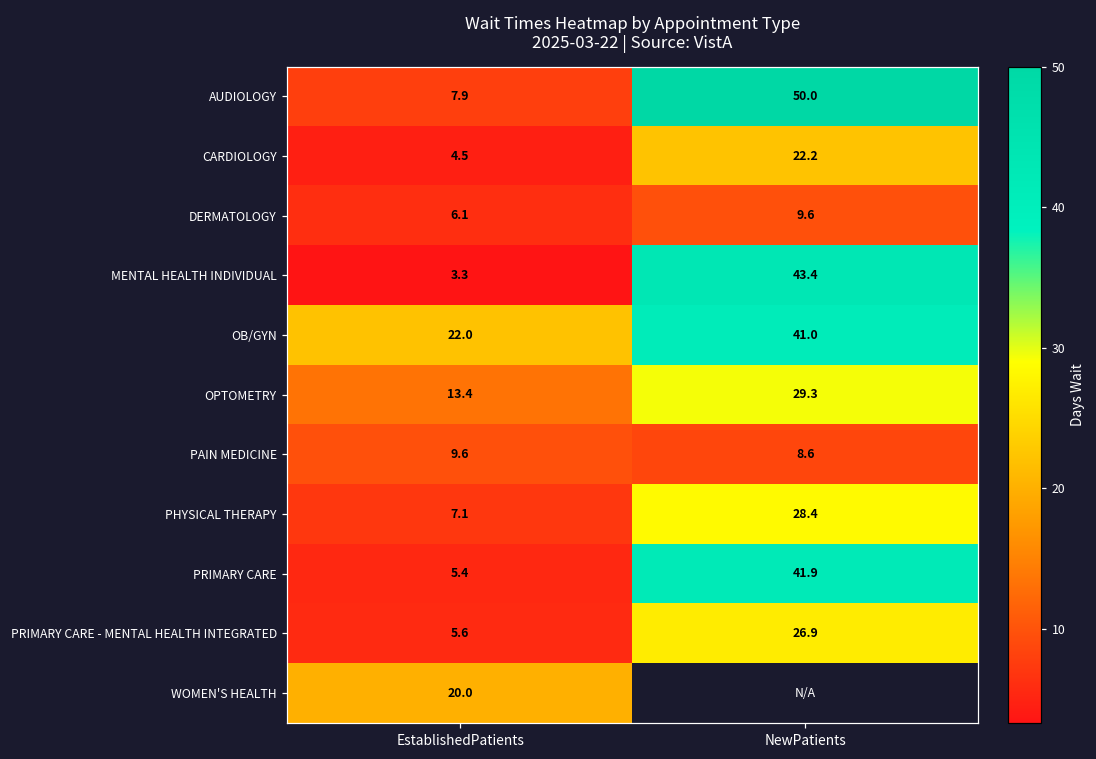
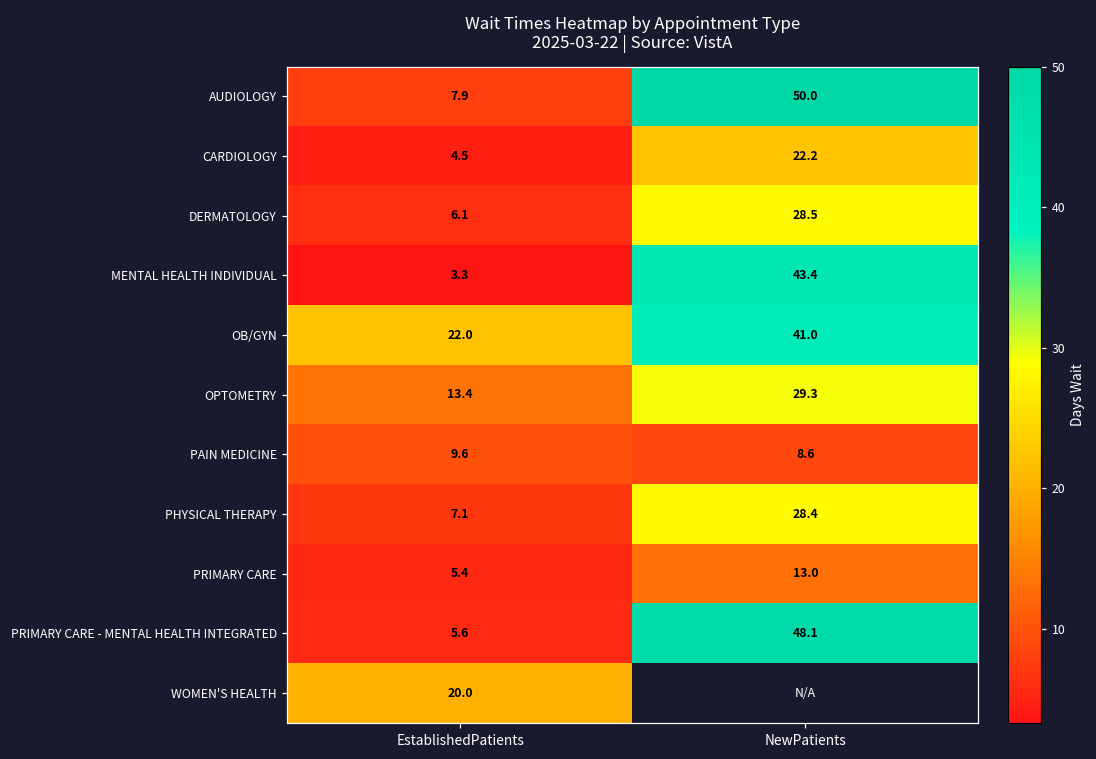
  {
    "AUDIOLOGY": {
      "EstablishedPatients": 7.9,
      "NewPatients": 50.0
    },
    "CARDIOLOGY": {
      "EstablishedPatients": 4.5,
      "NewPatients": 22.2
    },
    "DERMATOLOGY": {
      "EstablishedPatients": 6.1,
-     "NewPatients": 9.6
+     "NewPatients": 28.5
    },
    "MENTAL HEALTH INDIVIDUAL": {
      "EstablishedPatients": 3.3,
      "NewPatients": 43.4
    },
    "OB/GYN": {
      "EstablishedPatients": 22.0,
      "NewPatients": 41.0
    },
    "OPTOMETRY": {
      "EstablishedPatients": 13.4,
      "NewPatients": 29.3
    },
    "PAIN MEDICINE": {
      "EstablishedPatients": 9.6,
      "NewPatients": 8.6
    },
    "PHYSICAL THERAPY": {
      "EstablishedPatients": 7.1,
      "NewPatients": 28.4
    },
    "PRIMARY CARE": {
      "EstablishedPatients": 5.4,
-     "NewPatients": 41.9
+     "NewPatients": 13.0
    },
    "PRIMARY CARE - MENTAL HEALTH INTEGRATED": {
      "EstablishedPatients": 5.6,
-     "NewPatients": 26.9
+     "NewPatients": 48.1
    },
    "WOMEN'S HEALTH": {
      "EstablishedPatients": 20.0
    }
  }
